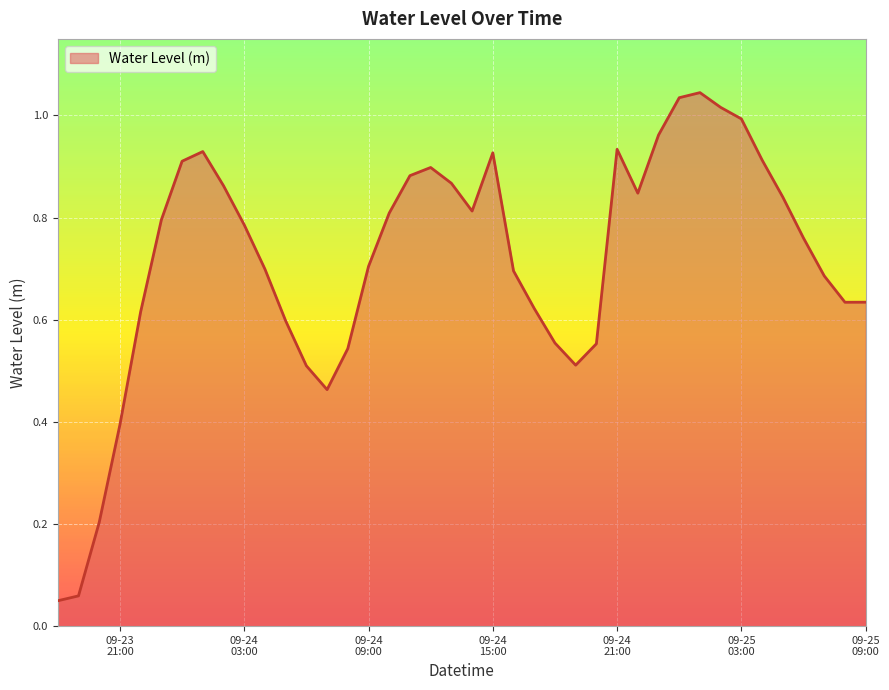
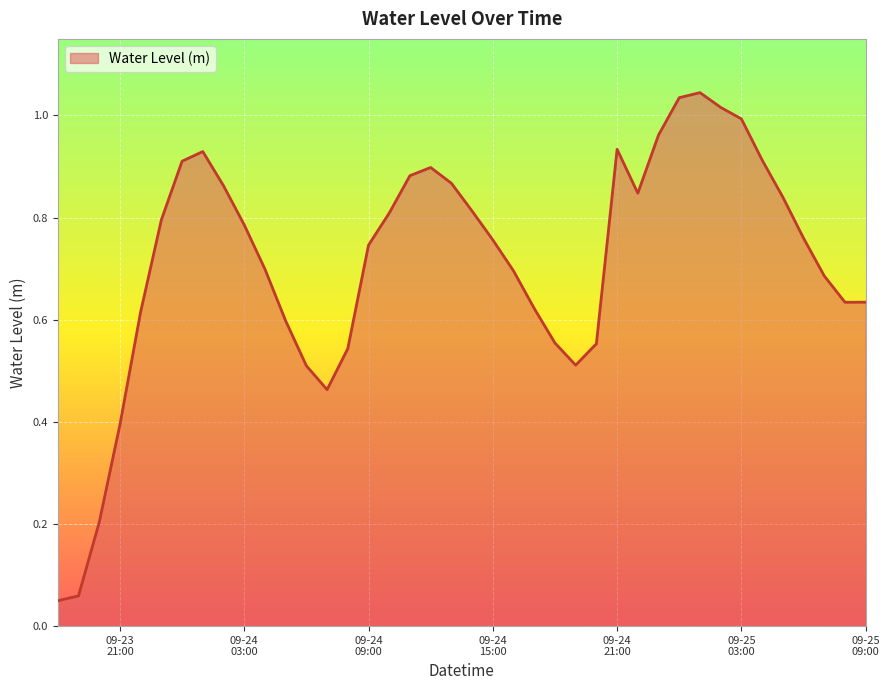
  {
    "09-23 21:00": 0.39,
    "09-24 03:00": 0.79,
-   "09-24 09:00": 0.70,
-   "09-24 15:00": 0.93,
+   "09-24 09:00": 0.75,
+   "09-24 15:00": 0.76,
    "09-24 21:00": 0.93,
    "09-25 03:00": 0.99,
    "09-25 09:00": 0.63
  }
